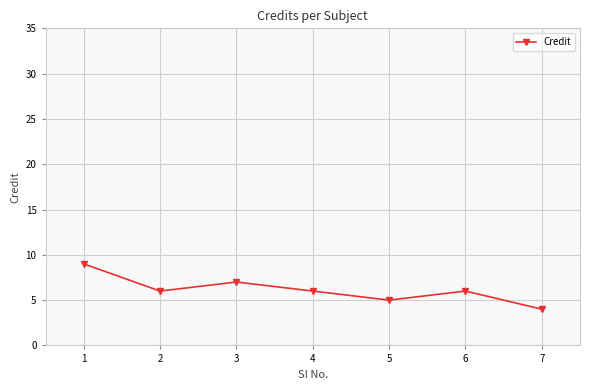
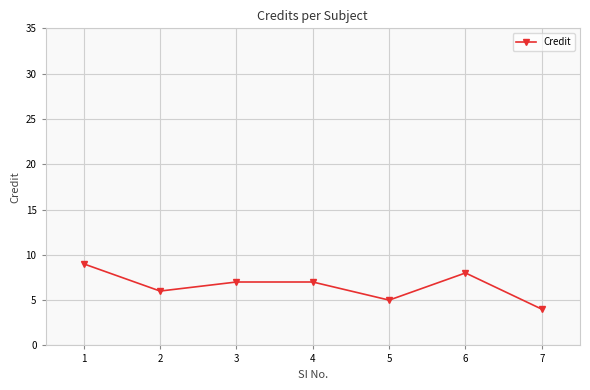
  {
    "1": 9,
    "2": 6,
    "3": 7,
-   "4": 6,
+   "4": 7,
    "5": 5,
-   "6": 6,
+   "6": 8,
    "7": 4
  }
